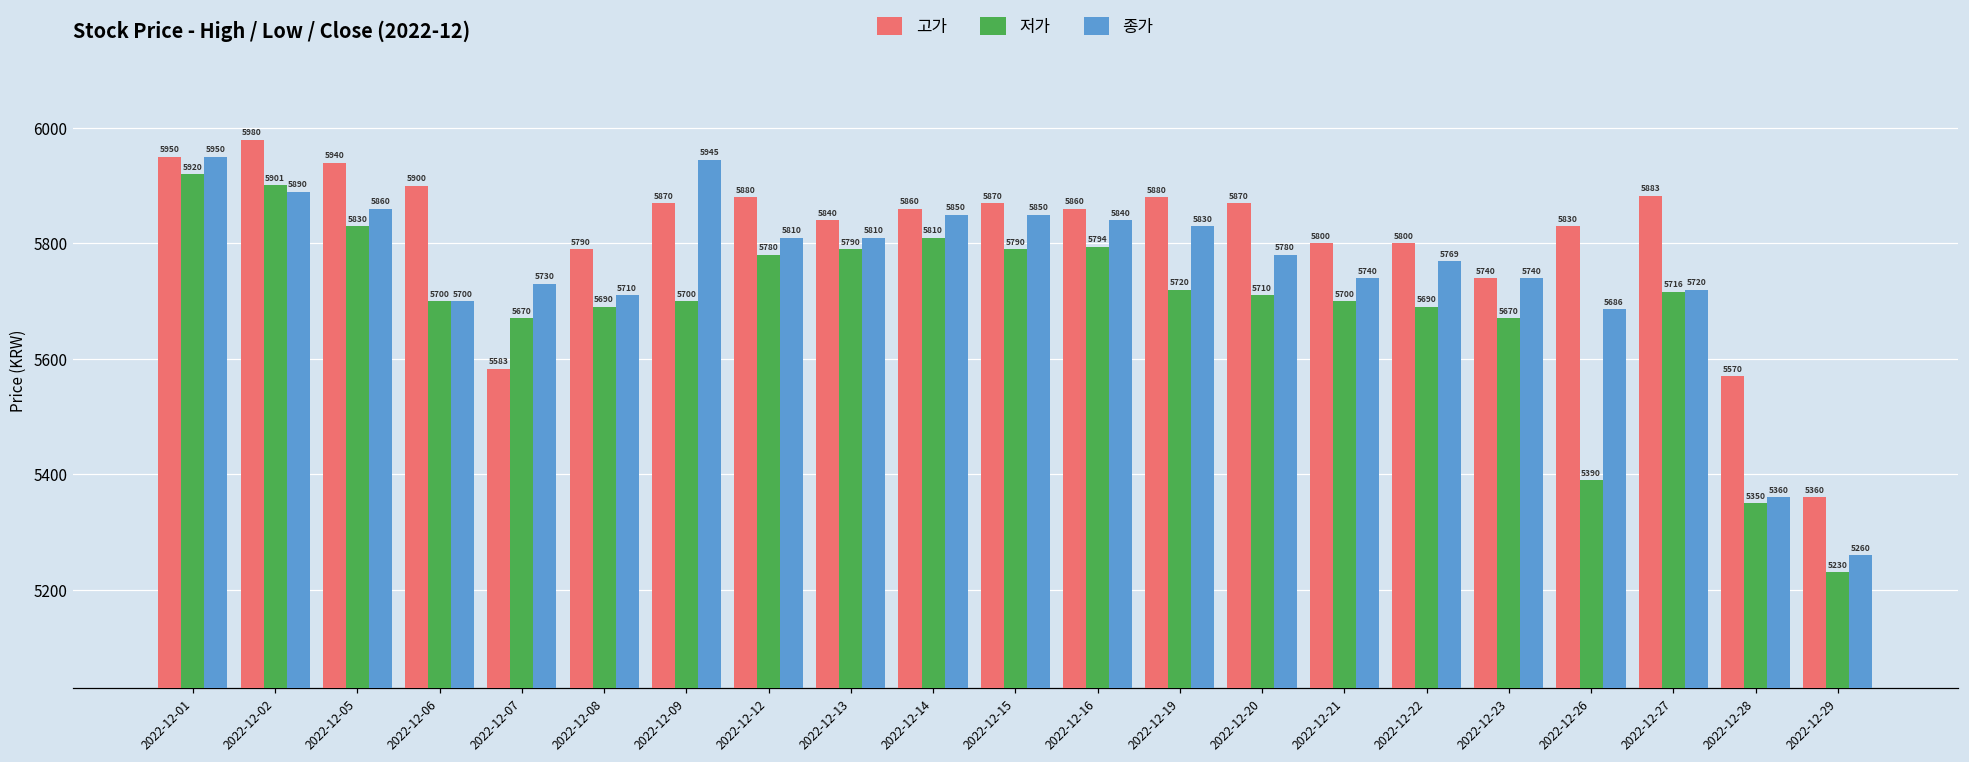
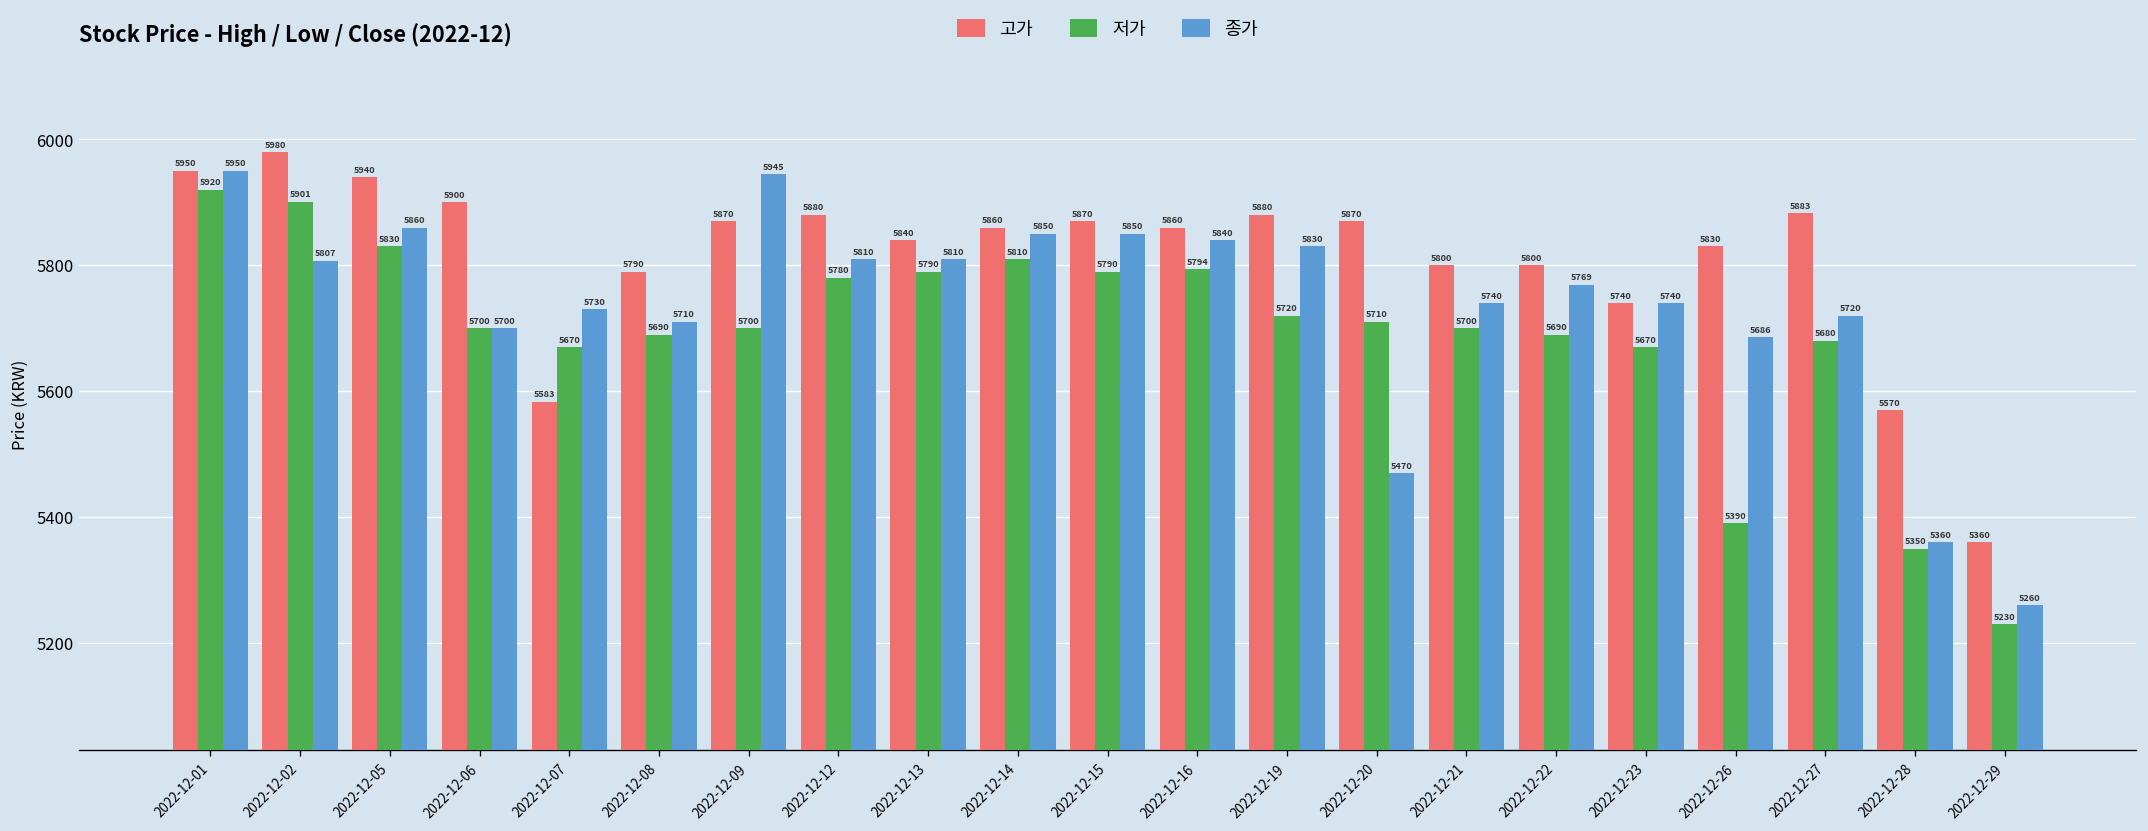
  {
    "고가": {
      "2022-12-01": 5950,
      "2022-12-02": 5980,
      "2022-12-05": 5940,
      "2022-12-06": 5900,
      "2022-12-07": 5583,
      "2022-12-08": 5790,
      "2022-12-09": 5870,
      "2022-12-12": 5880,
      "2022-12-13": 5840,
      "2022-12-14": 5860,
      "2022-12-15": 5870,
      "2022-12-16": 5860,
      "2022-12-19": 5880,
      "2022-12-20": 5870,
      "2022-12-21": 5800,
      "2022-12-22": 5800,
      "2022-12-23": 5740,
      "2022-12-26": 5830,
      "2022-12-27": 5883,
      "2022-12-28": 5570,
      "2022-12-29": 5360
    },
    "저가": {
      "2022-12-01": 5920,
      "2022-12-02": 5901,
      "2022-12-05": 5830,
      "2022-12-06": 5700,
      "2022-12-07": 5670,
      "2022-12-08": 5690,
      "2022-12-09": 5700,
      "2022-12-12": 5780,
      "2022-12-13": 5790,
      "2022-12-14": 5810,
      "2022-12-15": 5790,
      "2022-12-16": 5794,
      "2022-12-19": 5720,
      "2022-12-20": 5710,
      "2022-12-21": 5700,
      "2022-12-22": 5690,
      "2022-12-23": 5670,
      "2022-12-26": 5390,
-     "2022-12-27": 5716,
+     "2022-12-27": 5680,
      "2022-12-28": 5350,
      "2022-12-29": 5230
    },
    "종가": {
      "2022-12-01": 5950,
-     "2022-12-02": 5890,
+     "2022-12-02": 5807,
      "2022-12-05": 5860,
      "2022-12-06": 5700,
      "2022-12-07": 5730,
      "2022-12-08": 5710,
      "2022-12-09": 5945,
      "2022-12-12": 5810,
      "2022-12-13": 5810,
      "2022-12-14": 5850,
      "2022-12-15": 5850,
      "2022-12-16": 5840,
      "2022-12-19": 5830,
-     "2022-12-20": 5780,
+     "2022-12-20": 5470,
      "2022-12-21": 5740,
      "2022-12-22": 5769,
      "2022-12-23": 5740,
      "2022-12-26": 5686,
      "2022-12-27": 5720,
      "2022-12-28": 5360,
      "2022-12-29": 5260
    }
  }
